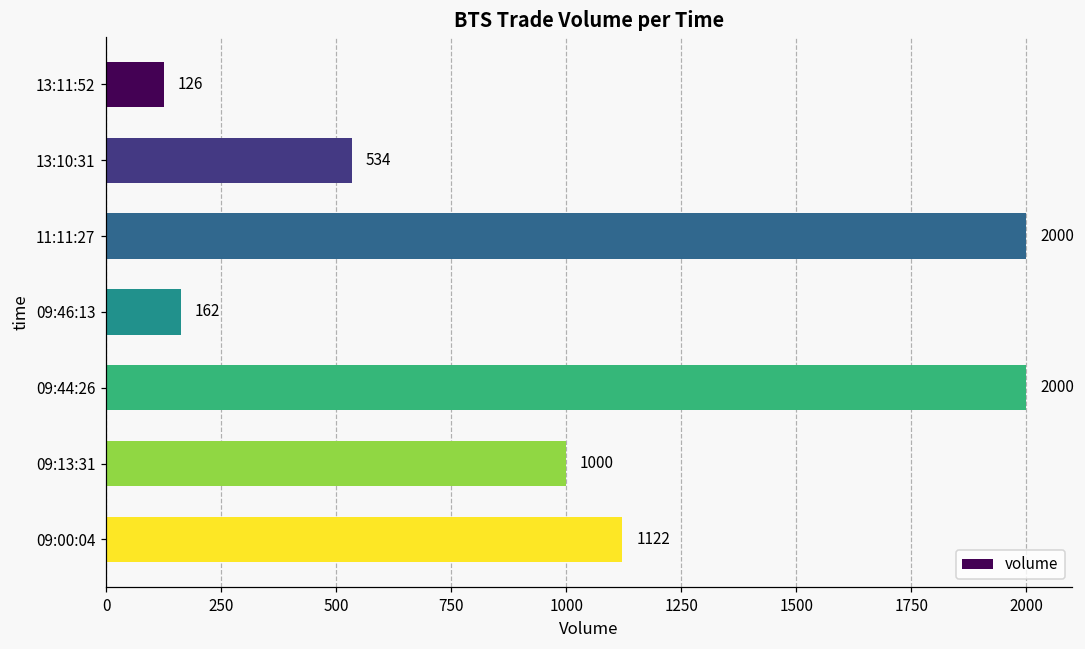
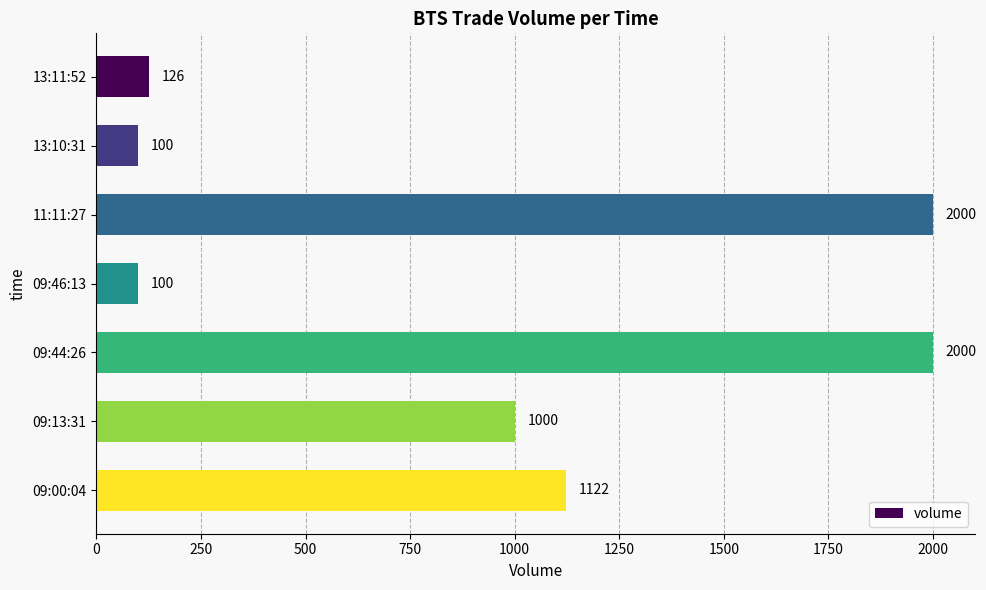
  {
    "13:11:52": 126,
-   "13:10:31": 534,
+   "13:10:31": 100,
    "11:11:27": 2000,
-   "09:46:13": 162,
+   "09:46:13": 100,
    "09:44:26": 2000,
    "09:13:31": 1000,
    "09:00:04": 1122
  }
